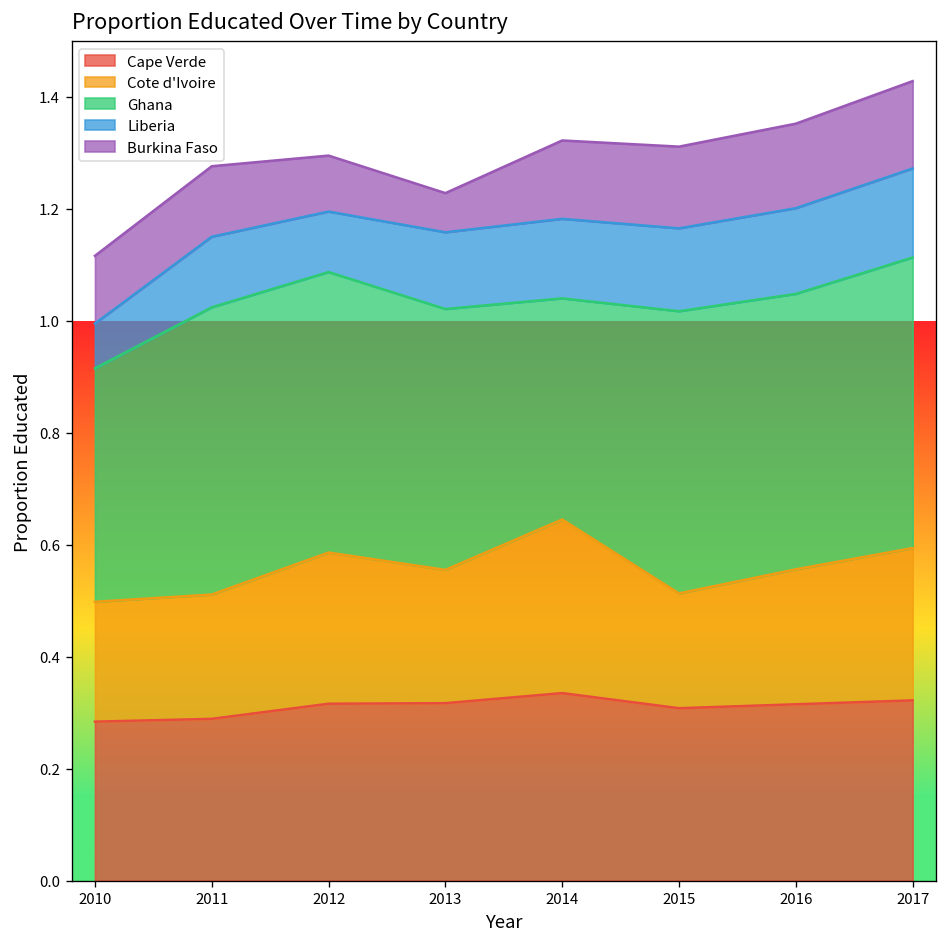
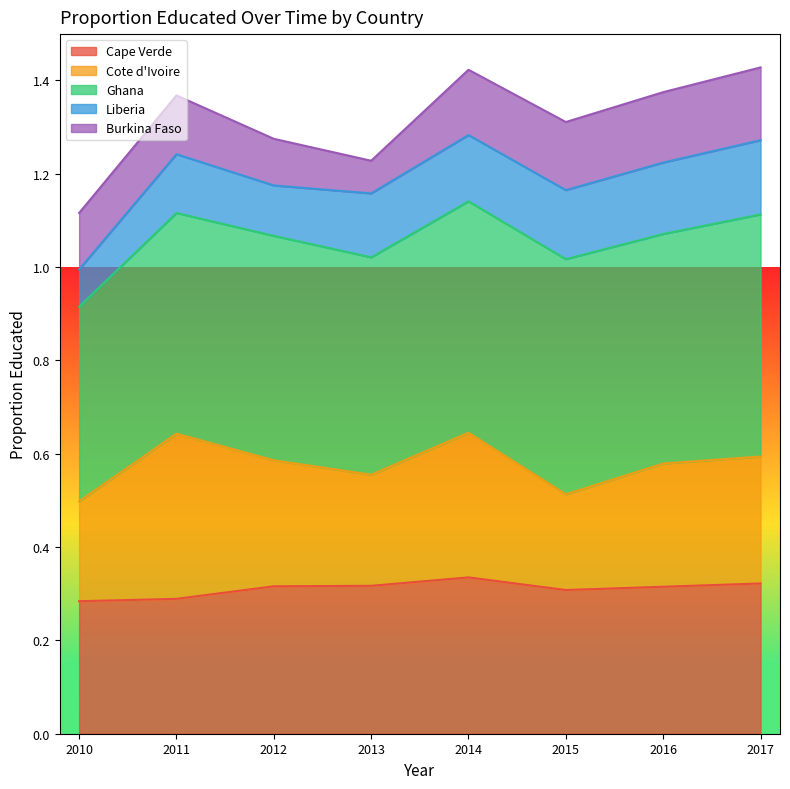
  {
    "Cape Verde": {
      "2010": 0.28,
      "2011": 0.29,
      "2012": 0.32,
      "2013": 0.32,
      "2014": 0.34,
      "2015": 0.31,
      "2016": 0.32,
      "2017": 0.32
    },
    "Cote d'Ivoire": {
      "2010": 0.21,
-     "2011": 0.22,
+     "2011": 0.35,
      "2012": 0.27,
      "2013": 0.24,
      "2014": 0.31,
      "2015": 0.21,
-     "2016": 0.24,
+     "2016": 0.26,
      "2017": 0.27
    },
    "Ghana": {
      "2010": 0.42,
-     "2011": 0.51,
-     "2012": 0.50,
+     "2011": 0.47,
+     "2012": 0.48,
      "2013": 0.47,
-     "2014": 0.40,
+     "2014": 0.50,
      "2015": 0.50,
      "2016": 0.49,
      "2017": 0.52
    },
    "Liberia": {
      "2010": 0.08,
      "2011": 0.13,
      "2012": 0.11,
      "2013": 0.14,
      "2014": 0.14,
      "2015": 0.15,
      "2016": 0.15,
      "2017": 0.16
    },
    "Burkina Faso": {
      "2010": 0.12,
      "2012": 0.10,
      "2013": 0.07,
      "2014": 0.14,
      "2015": 0.15,
      "2016": 0.15,
      "2017": 0.16
    }
  }
